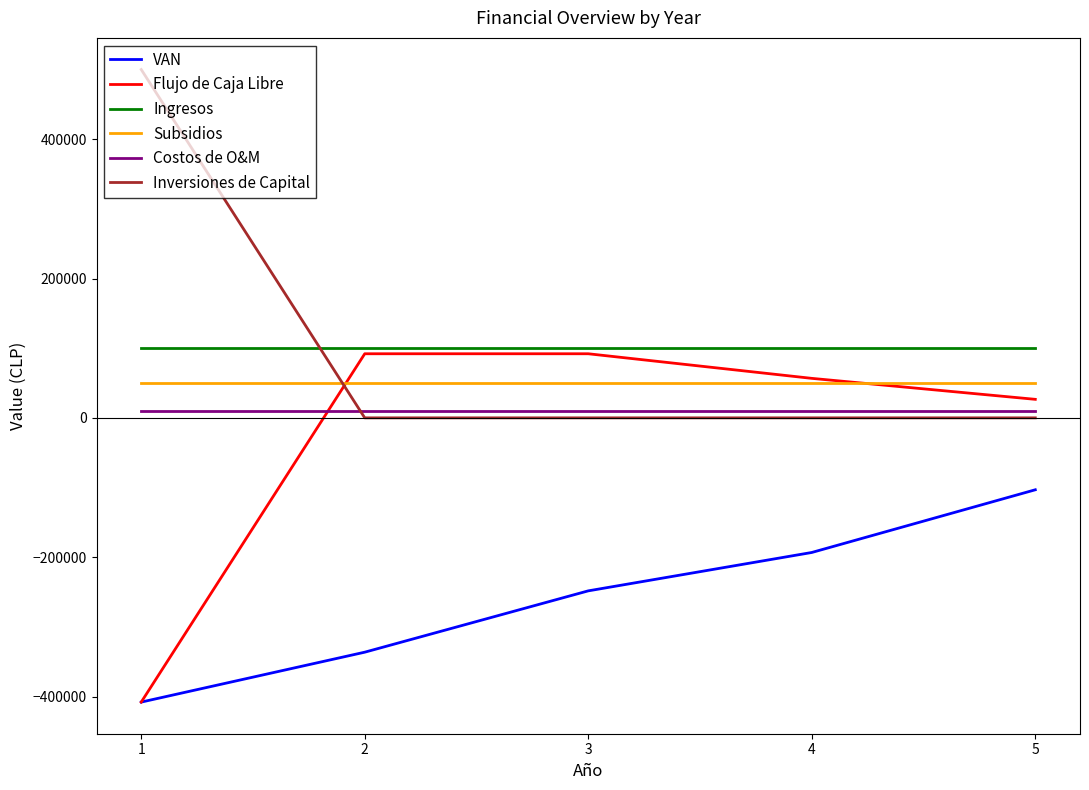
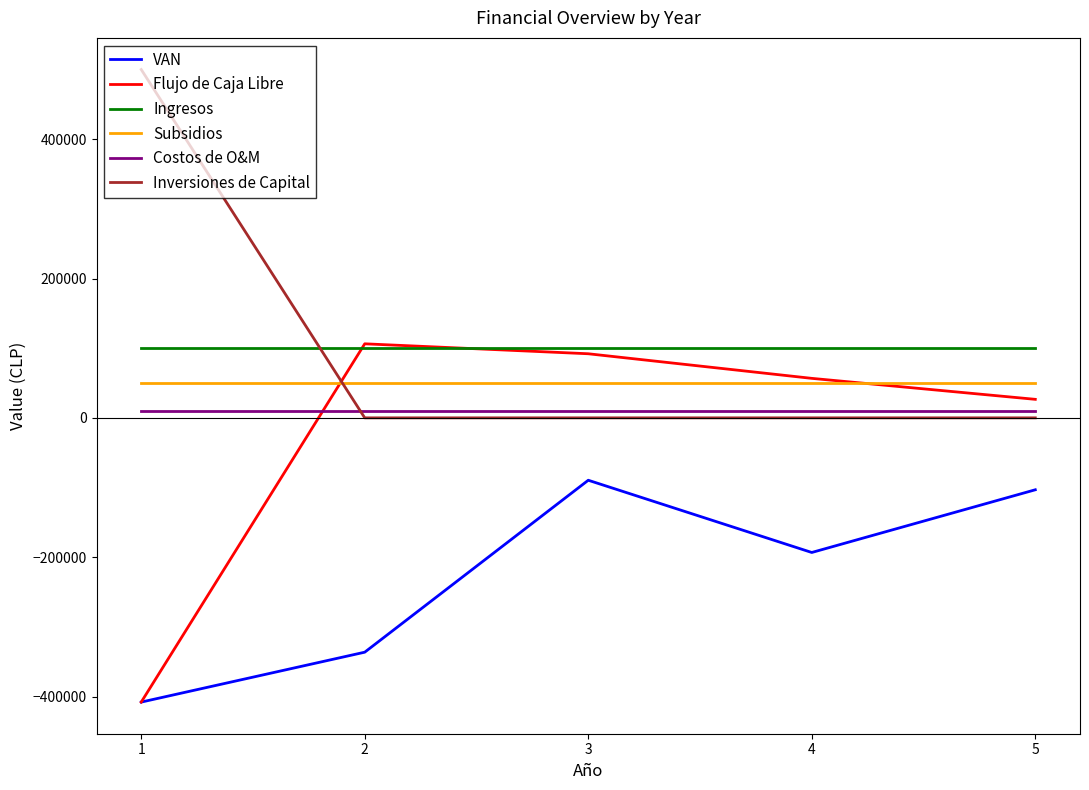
  {
    "VAN": {
      "2": -340000,
-     "3": -250000,
+     "3": -90000,
      "4": -190000,
      "5": -100000
    },
    "Flujo de Caja Libre": {
-     "2": 90000,
+     "2": 110000,
      "3": 90000,
      "4": 60000,
      "5": 30000
    },
    "Ingresos": {
      "1": 100000,
      "2": 100000,
      "3": 100000,
      "4": 100000,
      "5": 100000
    },
    "Subsidios": {
      "1": 50000,
      "2": 50000,
      "3": 50000,
      "4": 50000,
      "5": 50000
    },
    "Costos de O&M": {
      "1": 10000,
      "2": 10000,
      "3": 10000,
      "4": 10000,
      "5": 10000
    },
    "Inversiones de Capital": {
      "2": 0,
      "3": 0,
      "4": 0,
      "5": 0
    }
  }
